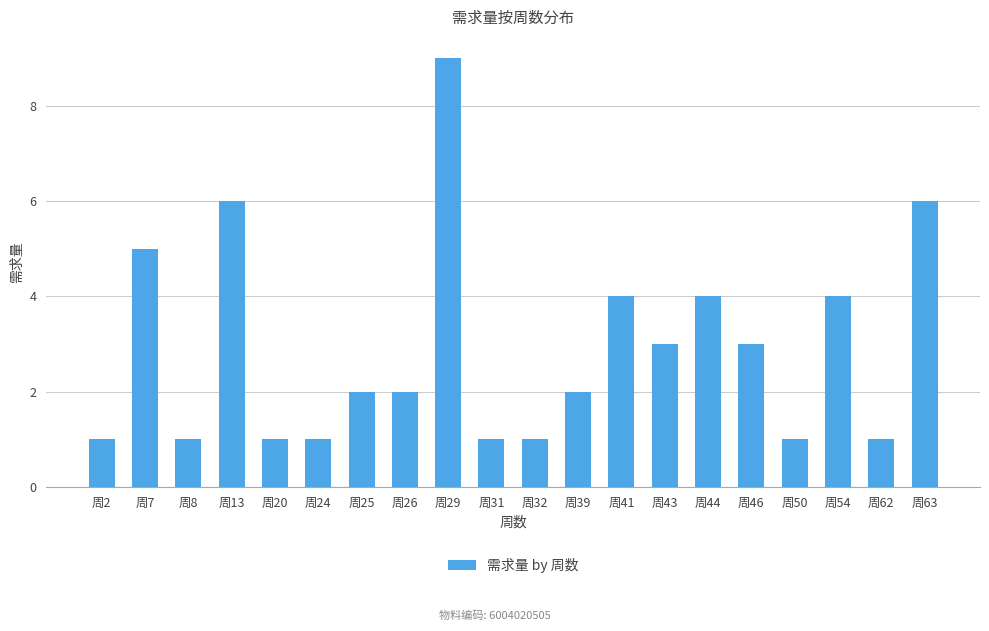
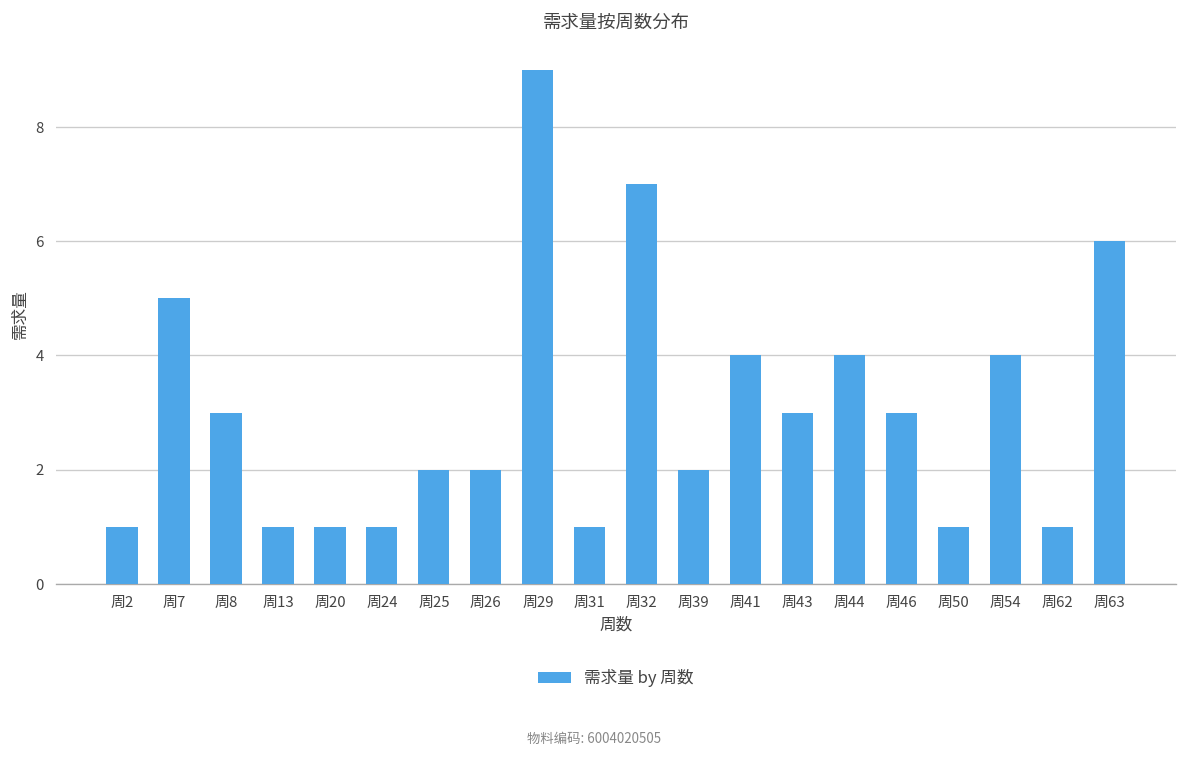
  {
    "周2": 1,
    "周7": 5,
-   "周8": 1,
-   "周13": 6,
+   "周8": 3,
+   "周13": 1,
    "周20": 1,
    "周24": 1,
    "周25": 2,
    "周26": 2,
    "周29": 9,
    "周31": 1,
-   "周32": 1,
+   "周32": 7,
    "周39": 2,
    "周41": 4,
    "周43": 3,
    "周44": 4,
    "周46": 3,
    "周50": 1,
    "周54": 4,
    "周62": 1,
    "周63": 6
  }
